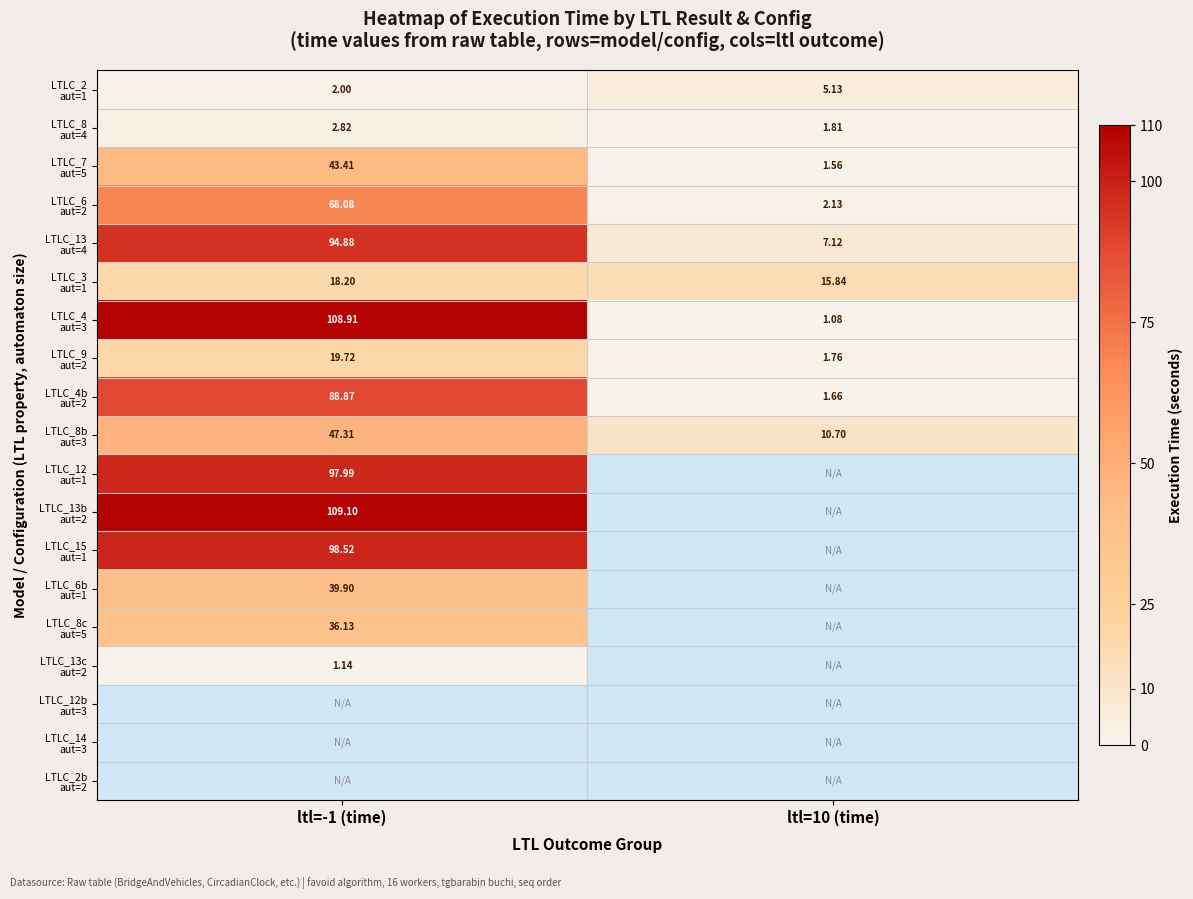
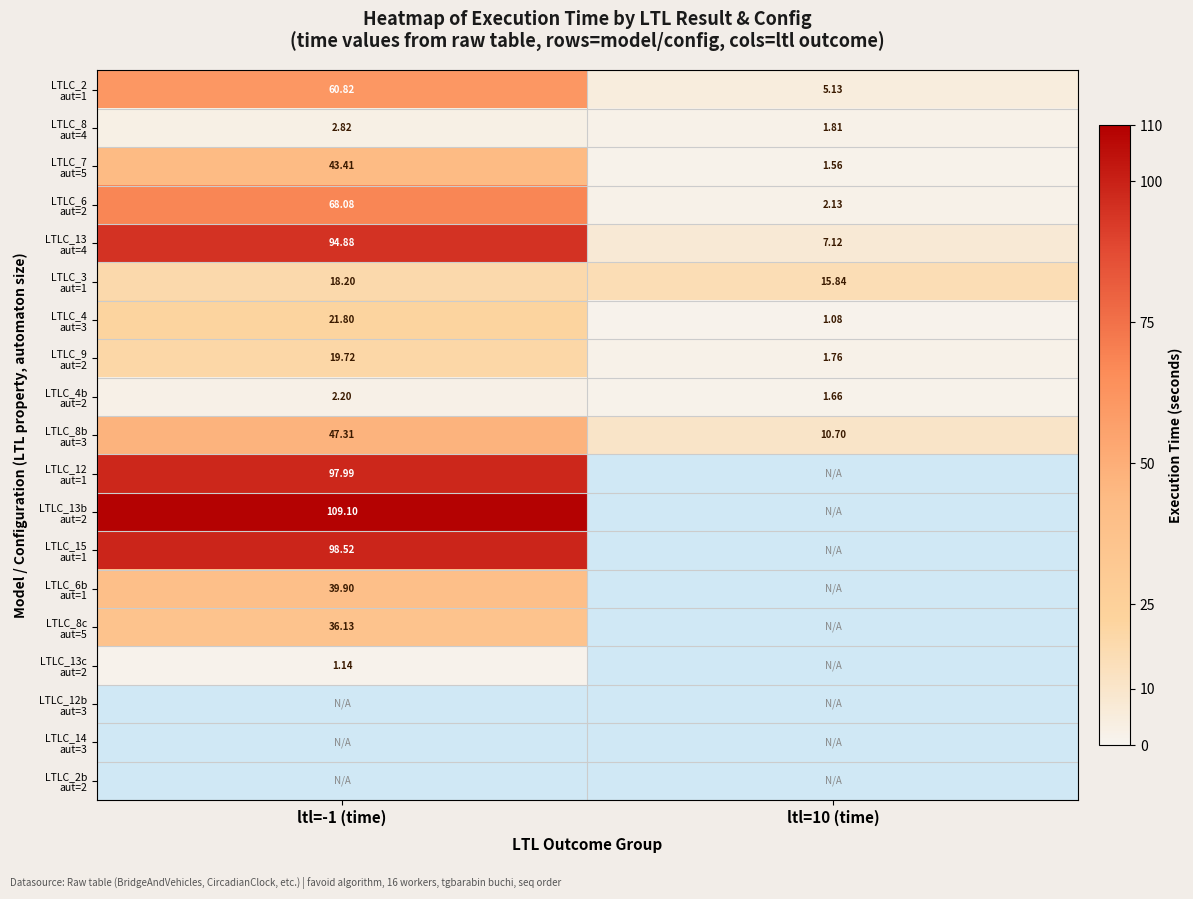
  {
    "LTLC_2 aut=1": {
-     "ltl=-1 (time)": 2.00,
+     "ltl=-1 (time)": 60.82,
      "ltl=10 (time)": 5.13
    },
    "LTLC_8 aut=4": {
      "ltl=-1 (time)": 2.82,
      "ltl=10 (time)": 1.81
    },
    "LTLC_7 aut=5": {
      "ltl=-1 (time)": 43.41,
      "ltl=10 (time)": 1.56
    },
    "LTLC_6 aut=2": {
      "ltl=-1 (time)": 68.08,
      "ltl=10 (time)": 2.13
    },
    "LTLC_13 aut=4": {
      "ltl=-1 (time)": 94.88,
      "ltl=10 (time)": 7.12
    },
    "LTLC_3 aut=1": {
      "ltl=-1 (time)": 18.20,
      "ltl=10 (time)": 15.84
    },
    "LTLC_4 aut=3": {
-     "ltl=-1 (time)": 108.91,
+     "ltl=-1 (time)": 21.80,
      "ltl=10 (time)": 1.08
    },
    "LTLC_9 aut=2": {
      "ltl=-1 (time)": 19.72,
      "ltl=10 (time)": 1.76
    },
    "LTLC_4b aut=2": {
-     "ltl=-1 (time)": 88.87,
+     "ltl=-1 (time)": 2.20,
      "ltl=10 (time)": 1.66
    },
    "LTLC_8b aut=3": {
      "ltl=-1 (time)": 47.31,
      "ltl=10 (time)": 10.70
    },
    "LTLC_12 aut=1": {
      "ltl=-1 (time)": 97.99
    },
    "LTLC_13b aut=2": {
      "ltl=-1 (time)": 109.10
    },
    "LTLC_15 aut=1": {
      "ltl=-1 (time)": 98.52
    },
    "LTLC_6b aut=1": {
      "ltl=-1 (time)": 39.90
    },
    "LTLC_8c aut=5": {
      "ltl=-1 (time)": 36.13
    },
    "LTLC_13c aut=2": {
      "ltl=-1 (time)": 1.14
    }
  }
